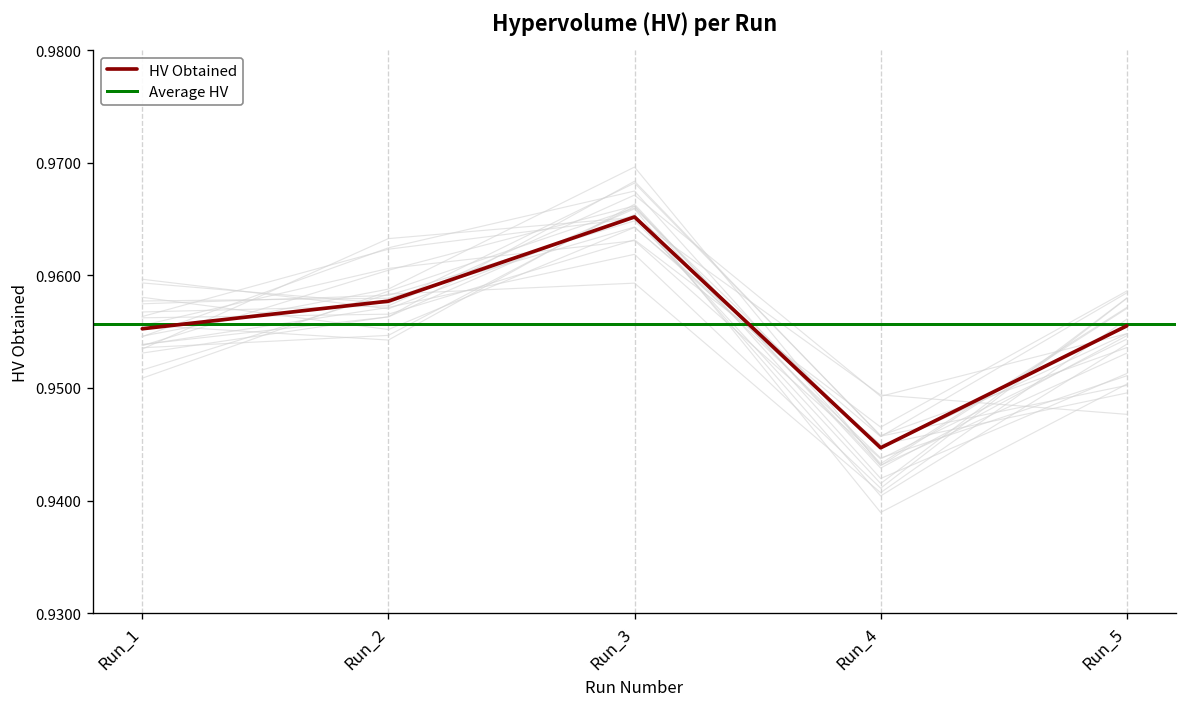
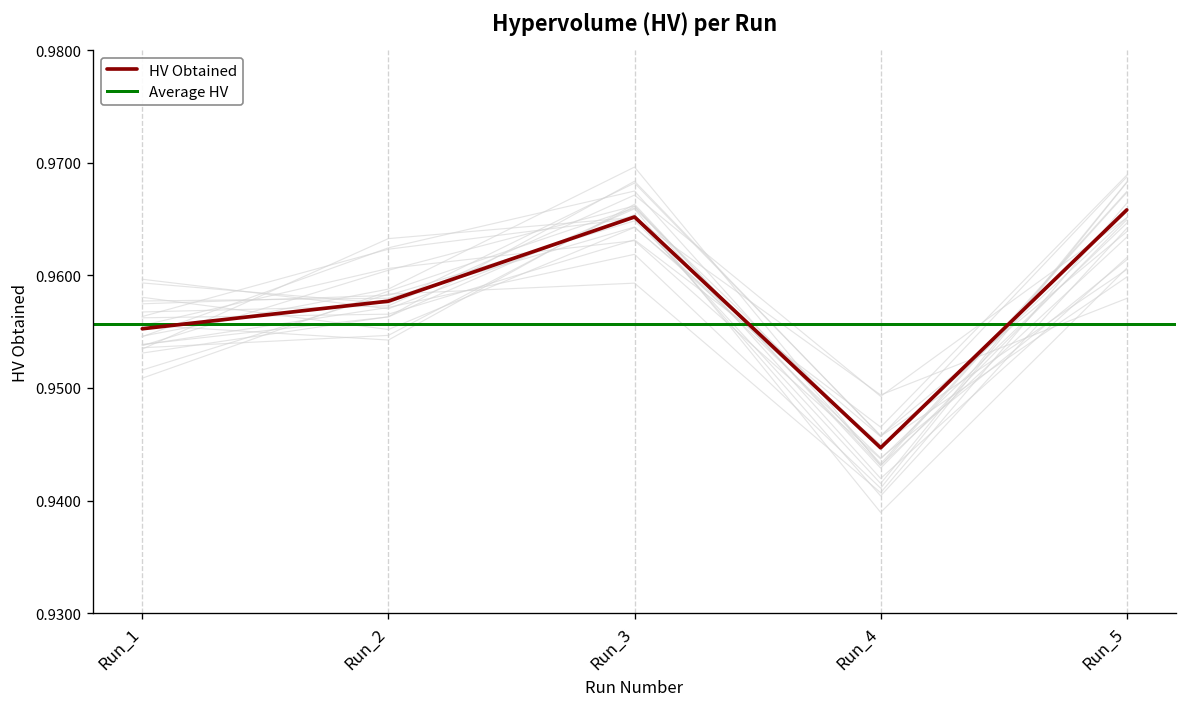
  {
    "HV Obtained": {
      "Run_1": 0.955,
-     "Run_5": 0.956
+     "Run_5": 0.966
    }
  }
